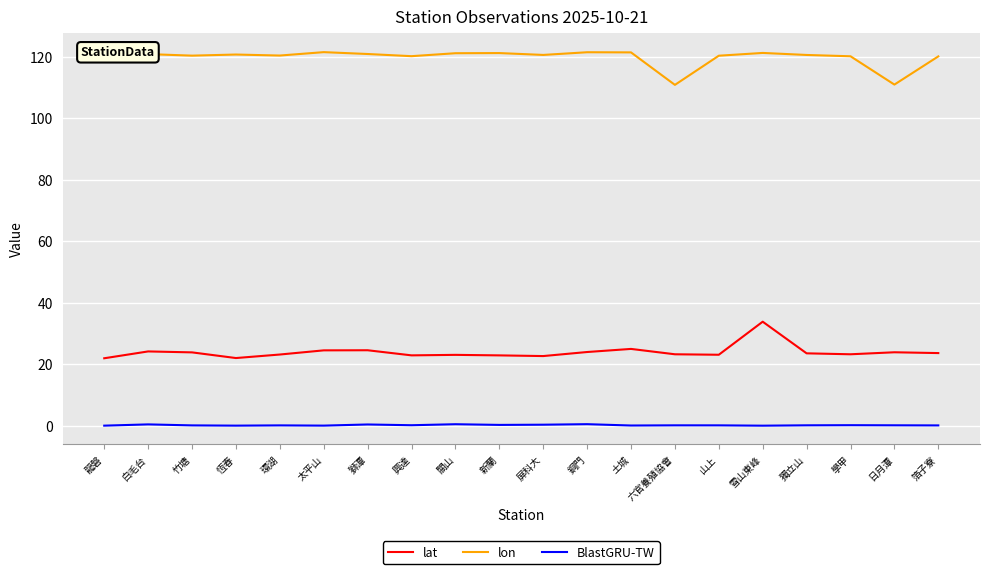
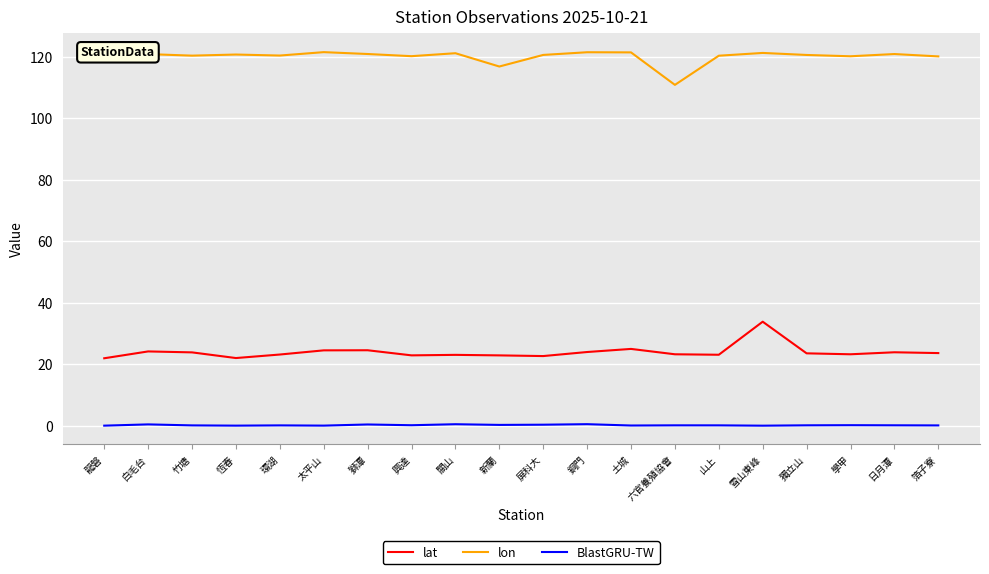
  {
    "lat": {
      "龍磐": 22,
      "白毛台": 24,
      "竹塘": 24,
      "恆春": 22,
      "環湖": 23,
      "太平山": 25,
      "獅潭": 25,
      "興達": 23,
      "關山": 23,
      "新蘭": 23,
      "屏科大": 23,
      "銅門": 24,
      "土城": 25,
      "六官養殖協會": 23,
      "山上": 23,
      "雪山東峰": 34,
      "獨立山": 24,
      "學甲": 23,
      "日月潭": 24,
      "箔子寮": 24
    },
    "lon": {
      "竹塘": 120,
      "恆春": 121,
      "環湖": 120,
      "太平山": 122,
      "獅潭": 121,
      "興達": 120,
      "關山": 121,
-     "新蘭": 121,
+     "新蘭": 117,
      "屏科大": 121,
      "銅門": 121,
      "土城": 121,
      "六官養殖協會": 111,
      "山上": 120,
      "雪山東峰": 121,
      "獨立山": 121,
      "學甲": 120,
-     "日月潭": 111,
+     "日月潭": 121,
      "箔子寮": 120
    },
    "BlastGRU-TW": {
      "龍磐": 0,
      "白毛台": 0,
      "竹塘": 0,
      "恆春": 0,
      "環湖": 0,
      "太平山": 0,
      "獅潭": 0,
      "興達": 0,
      "關山": 0,
      "新蘭": 0,
      "屏科大": 0,
      "銅門": 0,
      "土城": 0,
      "六官養殖協會": 0,
      "山上": 0,
      "雪山東峰": 0,
      "獨立山": 0,
      "學甲": 0,
      "日月潭": 0,
      "箔子寮": 0
    }
  }
